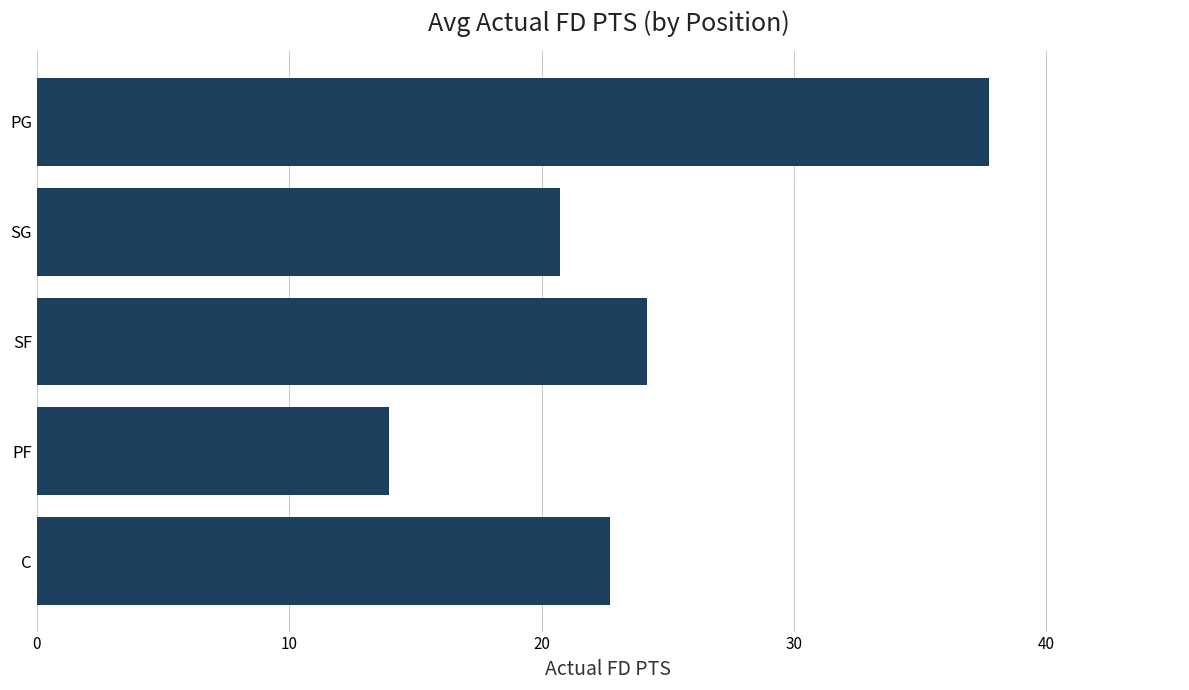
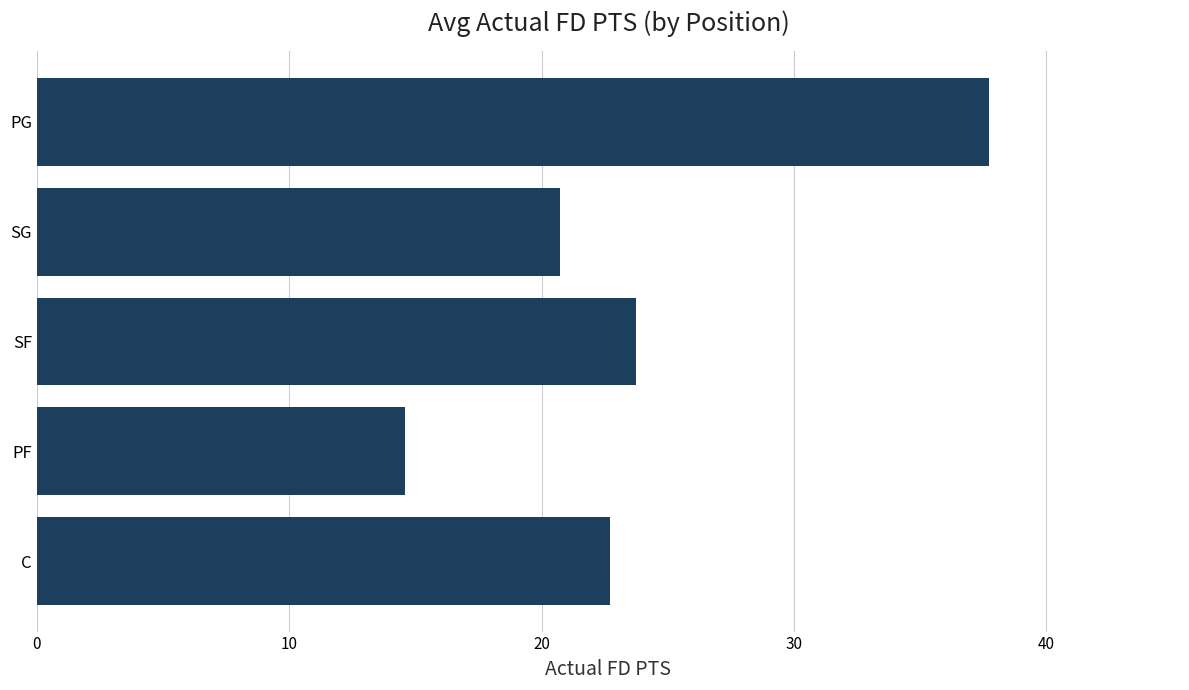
  {
    "PG": 37.8,
    "SG": 20.8,
-   "SF": 24.2,
-   "PF": 14.0,
+   "SF": 23.8,
+   "PF": 14.6,
    "C": 22.7
  }
